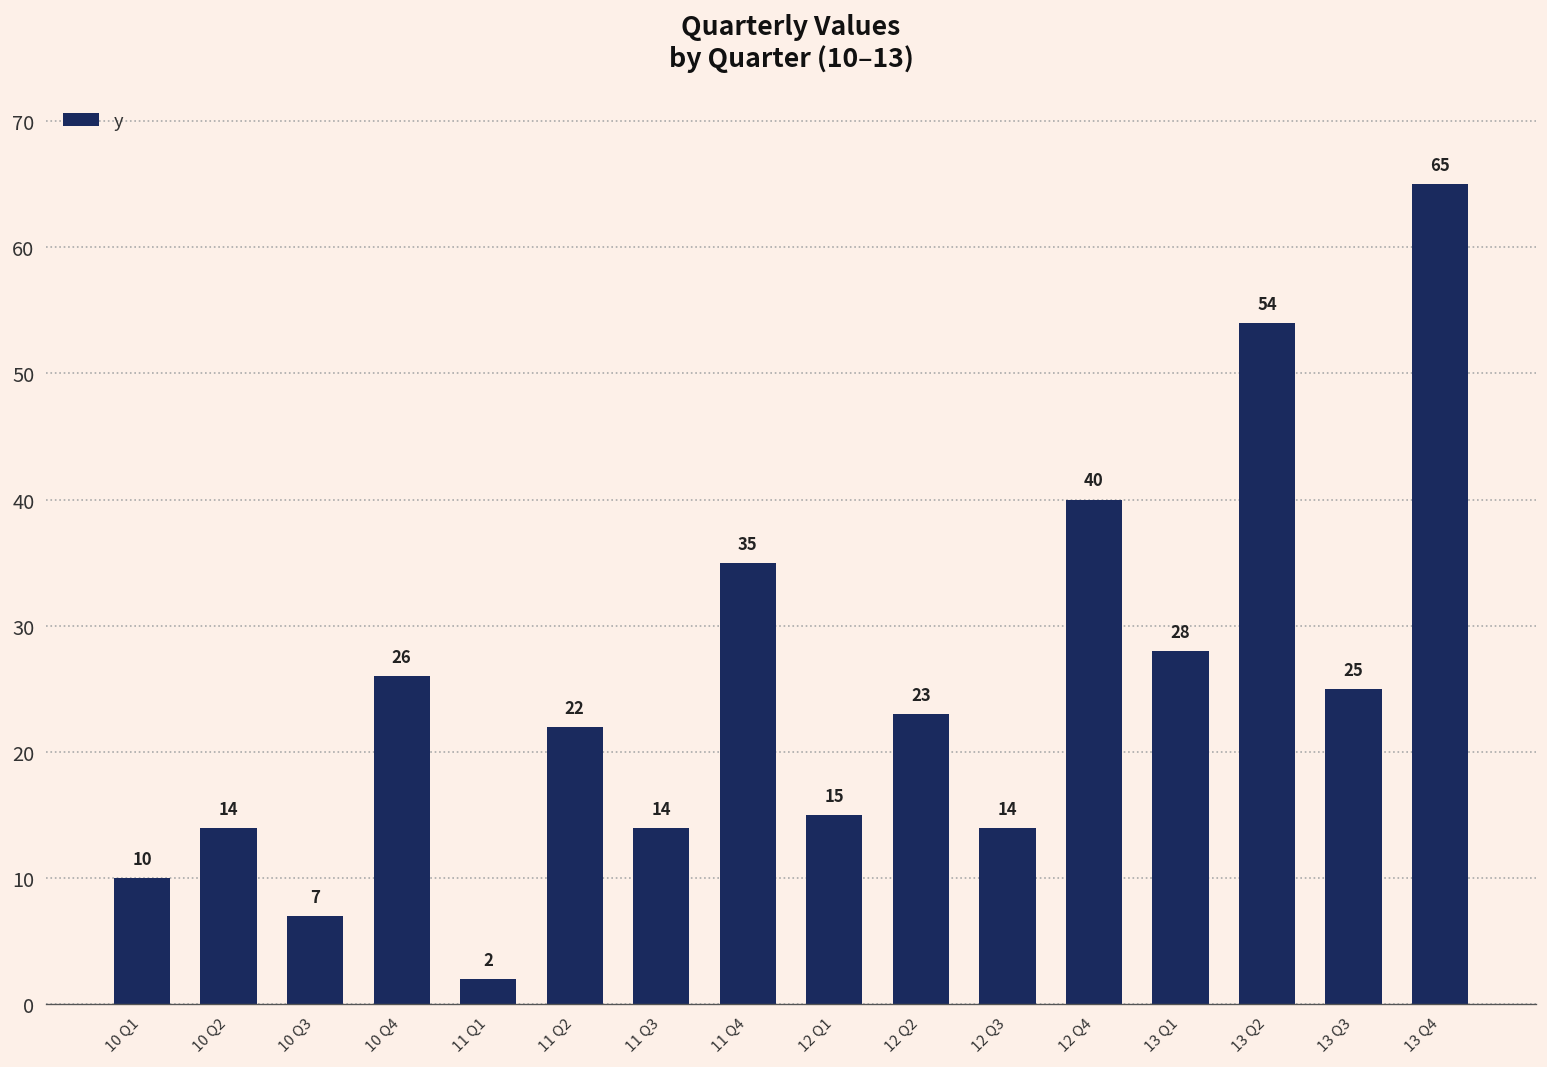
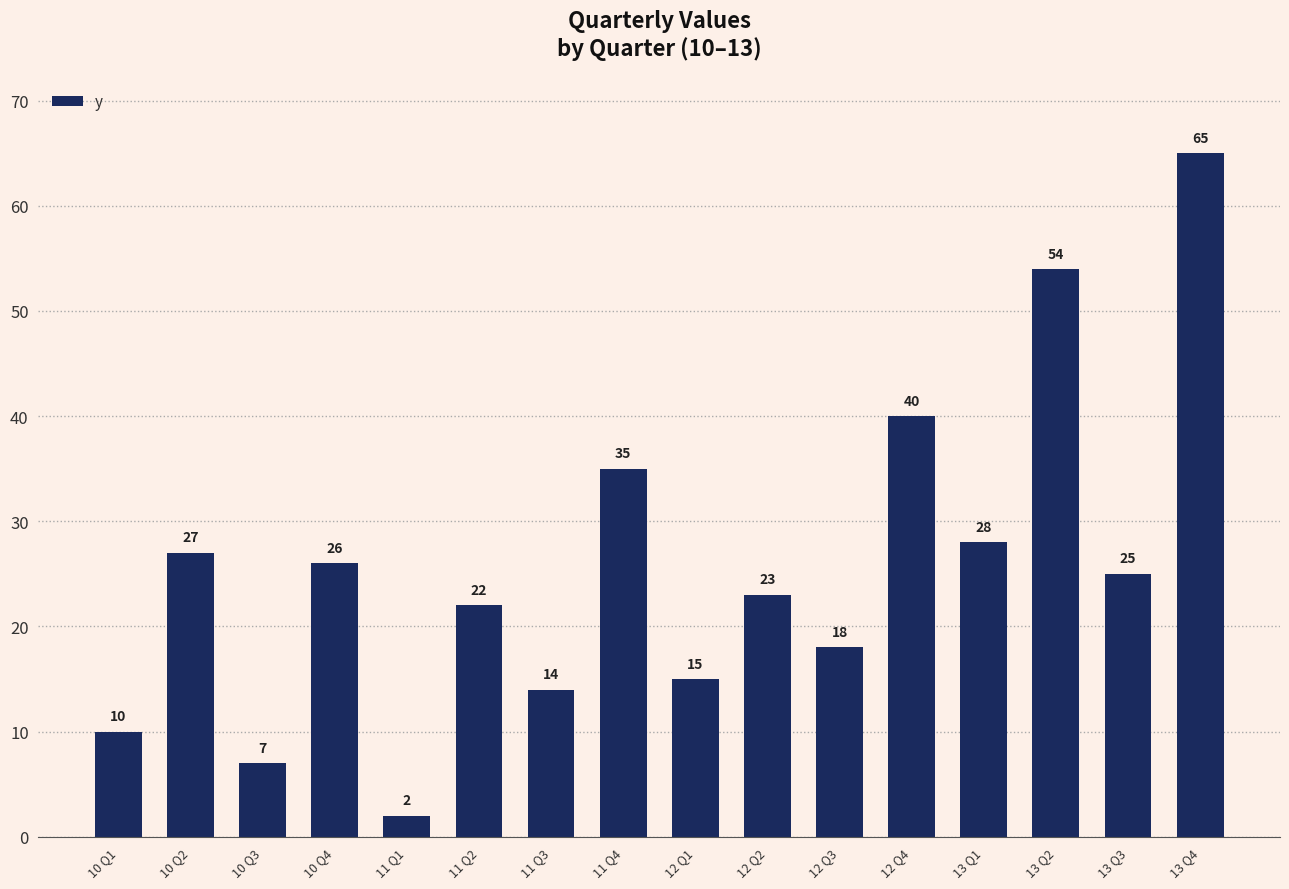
  {
    "10 Q1": 10,
-   "10 Q2": 14,
+   "10 Q2": 27,
    "10 Q3": 7,
    "10 Q4": 26,
    "11 Q1": 2,
    "11 Q2": 22,
    "11 Q3": 14,
    "11 Q4": 35,
    "12 Q1": 15,
    "12 Q2": 23,
-   "12 Q3": 14,
+   "12 Q3": 18,
    "12 Q4": 40,
    "13 Q1": 28,
    "13 Q2": 54,
    "13 Q3": 25,
    "13 Q4": 65
  }
